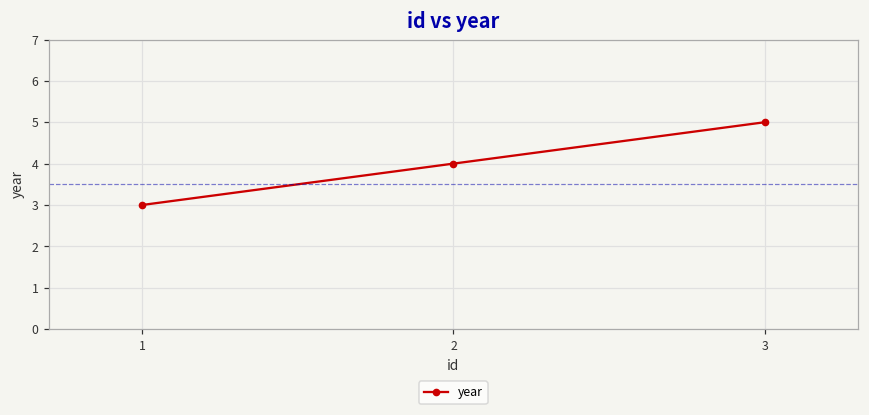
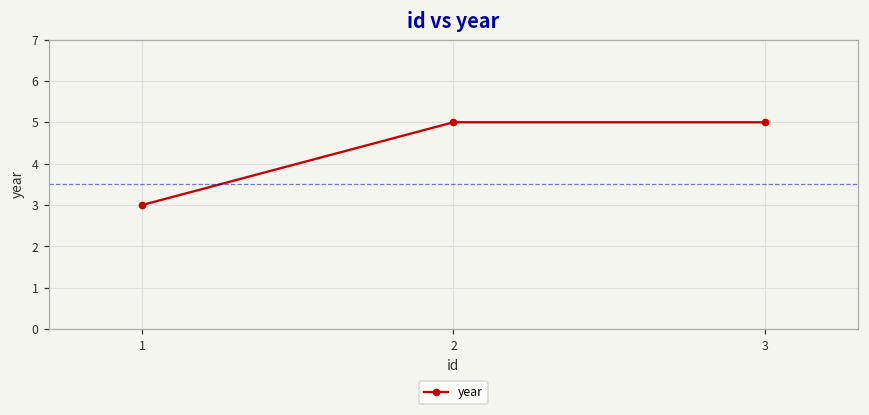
  {
    "1": 3,
-   "2": 4,
+   "2": 5,
    "3": 5
  }
